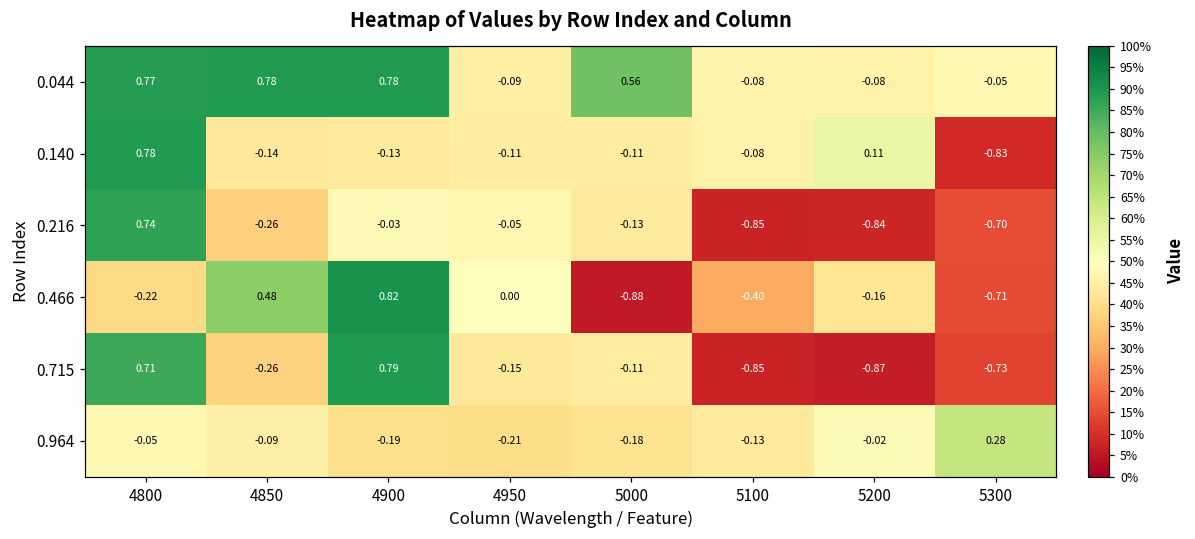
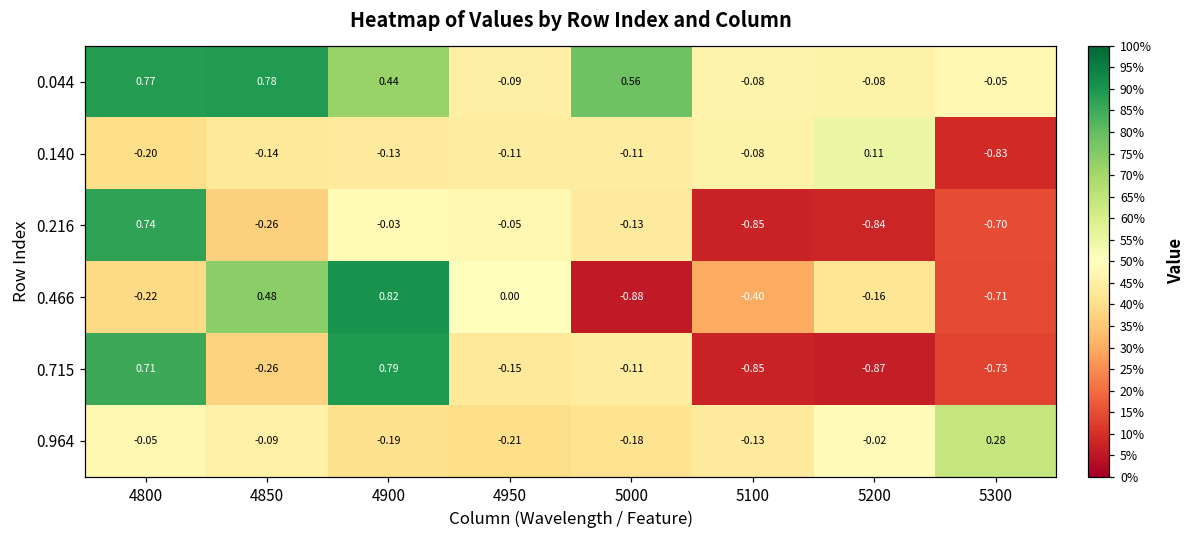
  {
    "0.044": {
      "4800": 0.77,
      "4850": 0.78,
-     "4900": 0.78,
+     "4900": 0.44,
      "4950": -0.09,
      "5000": 0.56,
      "5100": -0.08,
      "5200": -0.08,
      "5300": -0.05
    },
    "0.140": {
-     "4800": 0.78,
+     "4800": -0.20,
      "4850": -0.14,
      "4900": -0.13,
      "4950": -0.11,
      "5000": -0.11,
      "5100": -0.08,
      "5200": 0.11,
      "5300": -0.83
    },
    "0.216": {
      "4800": 0.74,
      "4850": -0.26,
      "4900": -0.03,
      "4950": -0.05,
      "5000": -0.13,
      "5100": -0.85,
      "5200": -0.84,
      "5300": -0.70
    },
    "0.466": {
      "4800": -0.22,
      "4850": 0.48,
      "4900": 0.82,
      "4950": 0.00,
      "5000": -0.88,
      "5100": -0.40,
      "5200": -0.16,
      "5300": -0.71
    },
    "0.715": {
      "4800": 0.71,
      "4850": -0.26,
      "4900": 0.79,
      "4950": -0.15,
      "5000": -0.11,
      "5100": -0.85,
      "5200": -0.87,
      "5300": -0.73
    },
    "0.964": {
      "4800": -0.05,
      "4850": -0.09,
      "4900": -0.19,
      "4950": -0.21,
      "5000": -0.18,
      "5100": -0.13,
      "5200": -0.02,
      "5300": 0.28
    }
  }
